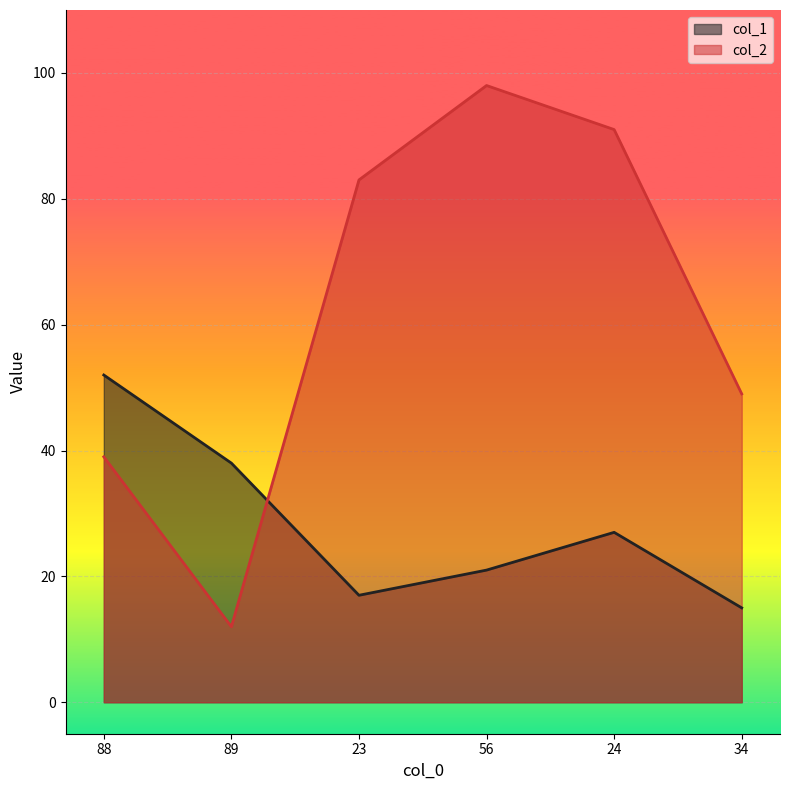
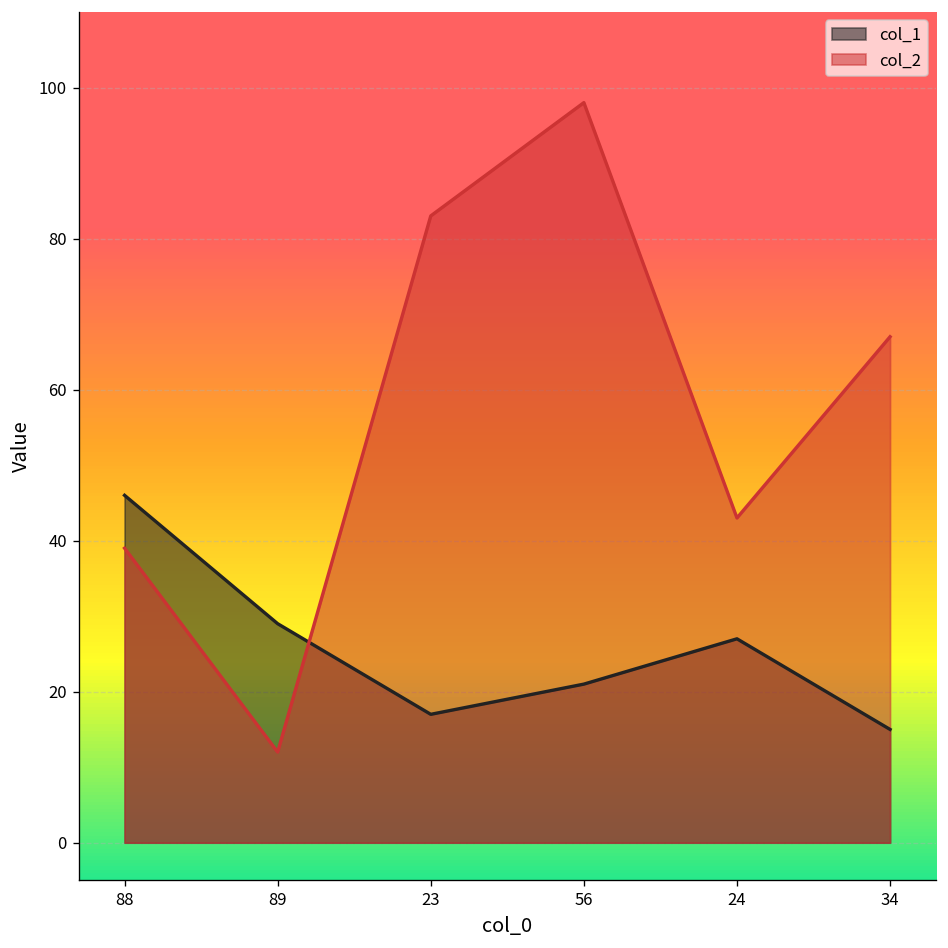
  {
    "col_1": {
-     "88": 52,
-     "89": 38,
+     "88": 46,
+     "89": 29,
      "23": 17,
      "56": 21,
      "24": 27,
      "34": 15
    },
    "col_2": {
      "88": 39,
      "89": 12,
      "23": 83,
      "56": 98,
-     "24": 91,
-     "34": 49
+     "24": 43,
+     "34": 67
    }
  }
